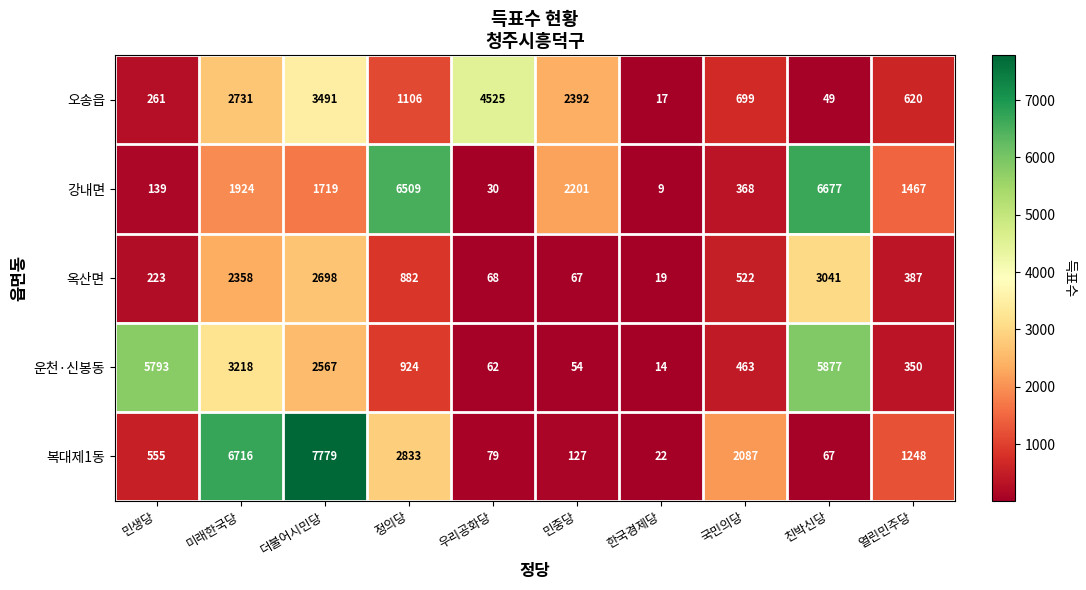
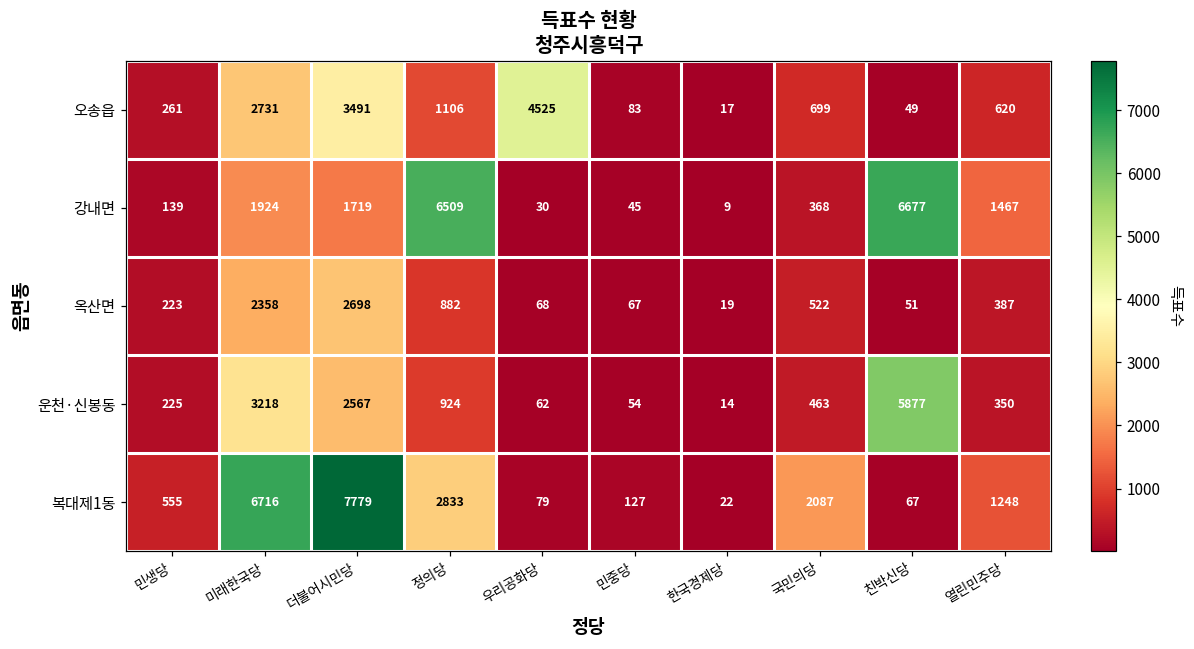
  {
    "오송읍": {
      "민생당": 261,
      "미래한국당": 2731,
      "더불어시민당": 3491,
      "정의당": 1106,
      "우리공화당": 4525,
-     "민중당": 2392,
+     "민중당": 83,
      "한국경제당": 17,
      "국민의당": 699,
      "친박신당": 49,
      "열린민주당": 620
    },
    "강내면": {
      "민생당": 139,
      "미래한국당": 1924,
      "더불어시민당": 1719,
      "정의당": 6509,
      "우리공화당": 30,
-     "민중당": 2201,
+     "민중당": 45,
      "한국경제당": 9,
      "국민의당": 368,
      "친박신당": 6677,
      "열린민주당": 1467
    },
    "옥산면": {
      "민생당": 223,
      "미래한국당": 2358,
      "더불어시민당": 2698,
      "정의당": 882,
      "우리공화당": 68,
      "민중당": 67,
      "한국경제당": 19,
      "국민의당": 522,
-     "친박신당": 3041,
+     "친박신당": 51,
      "열린민주당": 387
    },
    "운천·신봉동": {
-     "민생당": 5793,
+     "민생당": 225,
      "미래한국당": 3218,
      "더불어시민당": 2567,
      "정의당": 924,
      "우리공화당": 62,
      "민중당": 54,
      "한국경제당": 14,
      "국민의당": 463,
      "친박신당": 5877,
      "열린민주당": 350
    },
    "복대제1동": {
      "민생당": 555,
      "미래한국당": 6716,
      "더불어시민당": 7779,
      "정의당": 2833,
      "우리공화당": 79,
      "민중당": 127,
      "한국경제당": 22,
      "국민의당": 2087,
      "친박신당": 67,
      "열린민주당": 1248
    }
  }
